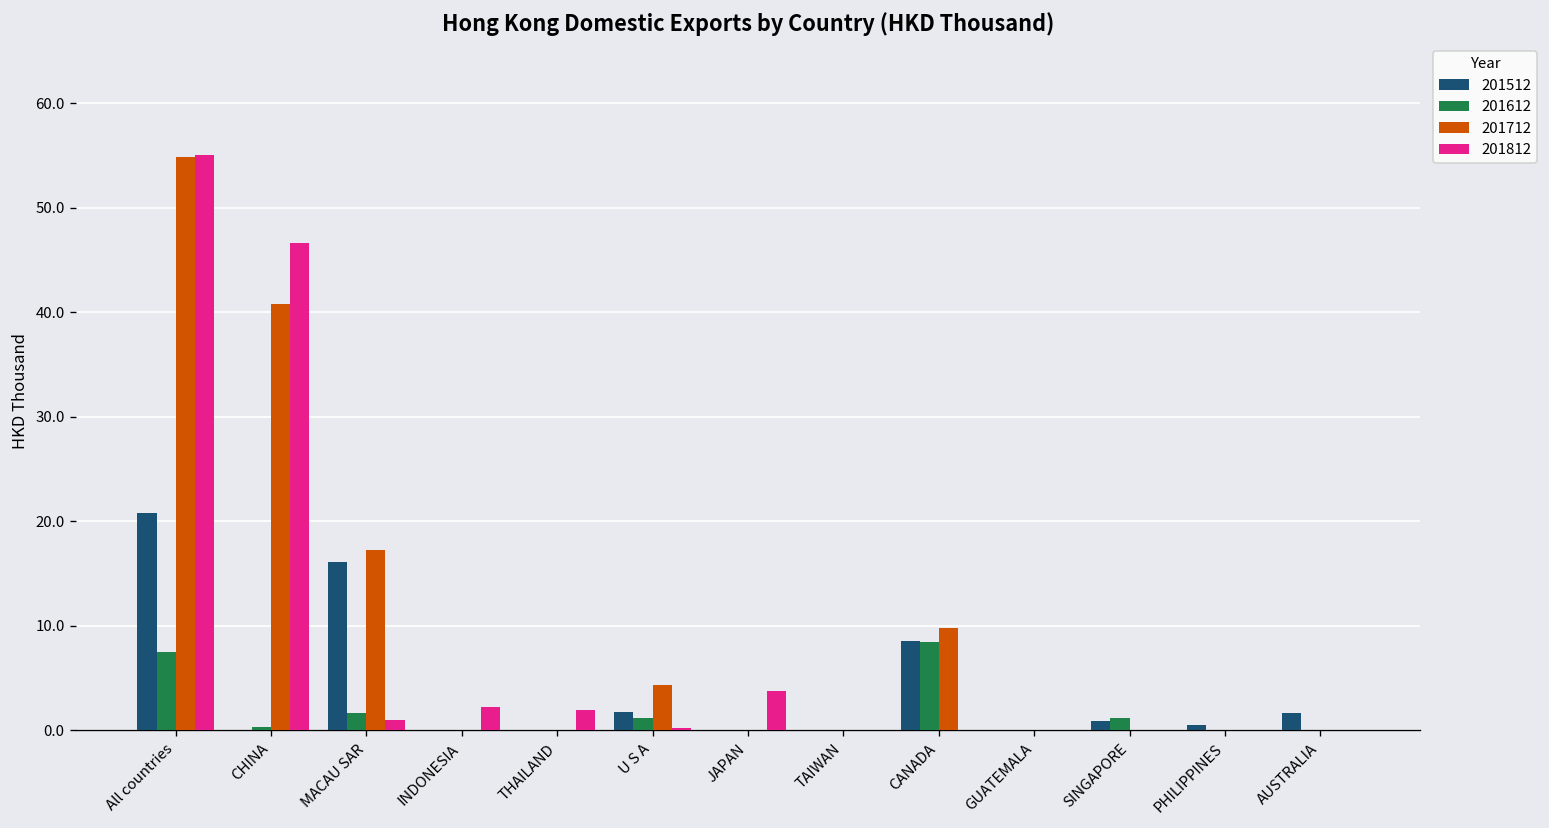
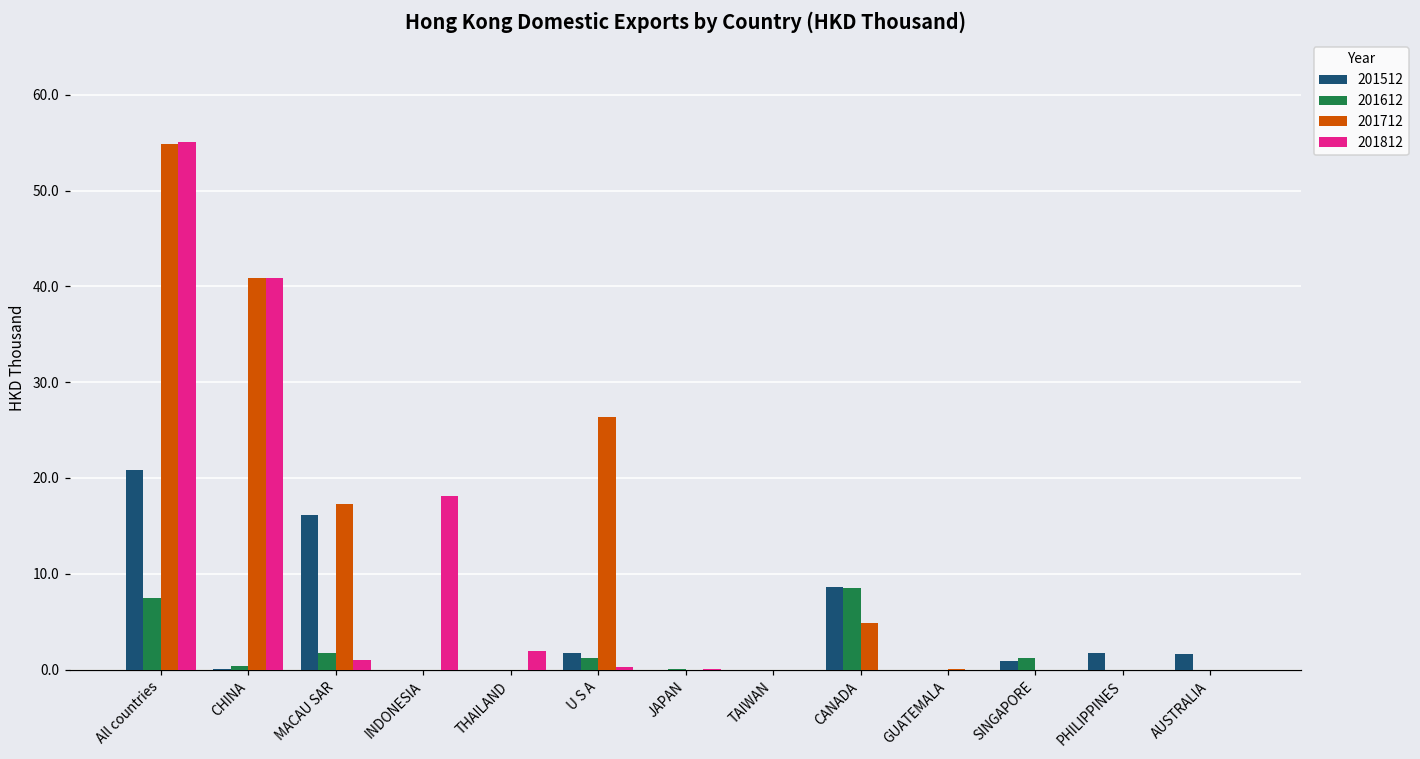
  {
    "201512": {
      "All countries": 21,
      "MACAU SAR": 16,
      "INDONESIA": 0,
      "THAILAND": 0,
      "U S A": 2,
      "JAPAN": 0,
      "TAIWAN": 0,
      "CANADA": 9,
      "GUATEMALA": 0,
      "SINGAPORE": 1,
-     "PHILIPPINES": 0,
+     "PHILIPPINES": 2,
      "AUSTRALIA": 2
    },
    "201612": {
      "All countries": 7,
      "CHINA": 0,
      "MACAU SAR": 2,
      "INDONESIA": 0,
      "THAILAND": 0,
      "U S A": 1,
      "TAIWAN": 0,
      "CANADA": 8,
      "GUATEMALA": 0,
      "SINGAPORE": 1,
      "PHILIPPINES": 0,
      "AUSTRALIA": 0
    },
    "201712": {
      "All countries": 55,
      "CHINA": 41,
      "MACAU SAR": 17,
      "INDONESIA": 0,
      "THAILAND": 0,
-     "U S A": 4,
+     "U S A": 26,
      "JAPAN": 0,
      "TAIWAN": 0,
-     "CANADA": 10,
+     "CANADA": 5,
      "SINGAPORE": 0,
      "PHILIPPINES": 0,
      "AUSTRALIA": 0
    },
    "201812": {
      "All countries": 55,
-     "CHINA": 47,
+     "CHINA": 41,
      "MACAU SAR": 1,
-     "INDONESIA": 2,
+     "INDONESIA": 18,
      "THAILAND": 2,
-     "JAPAN": 4,
+     "JAPAN": 0,
      "CANADA": 0,
      "GUATEMALA": 0,
      "SINGAPORE": 0,
      "PHILIPPINES": 0,
      "AUSTRALIA": 0
    }
  }
